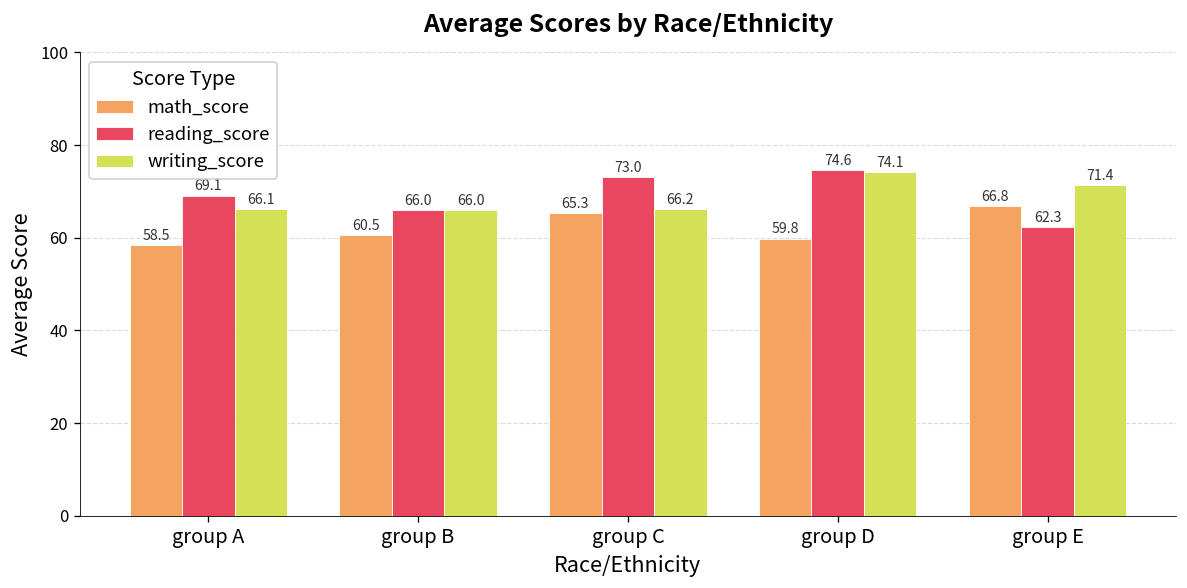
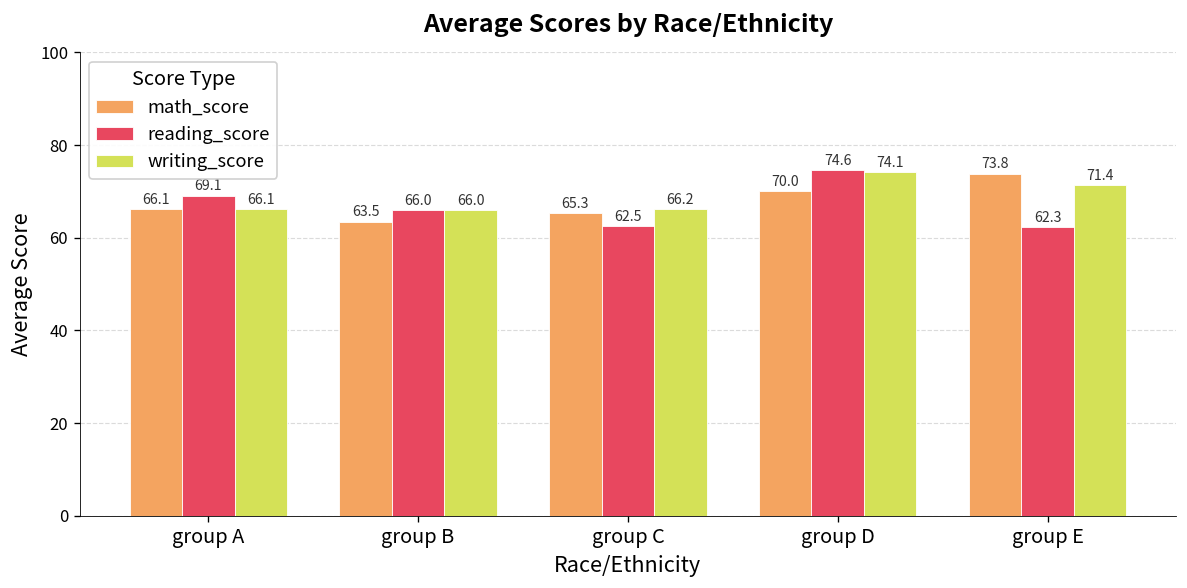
  {
    "math_score": {
-     "group A": 58.5,
-     "group B": 60.5,
+     "group A": 66.1,
+     "group B": 63.5,
      "group C": 65.3,
-     "group D": 59.8,
-     "group E": 66.8
+     "group D": 70.0,
+     "group E": 73.8
    },
    "reading_score": {
      "group B": 66.0,
-     "group C": 73.0,
+     "group C": 62.5,
      "group D": 74.6,
      "group E": 62.3
    },
    "writing_score": {
      "group A": 66.1,
      "group B": 66.0,
      "group C": 66.2,
      "group D": 74.1,
      "group E": 71.4
    }
  }
